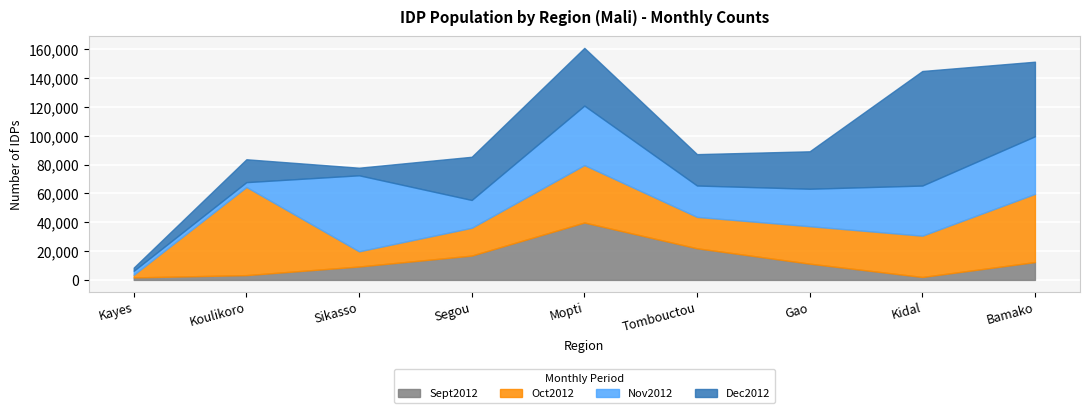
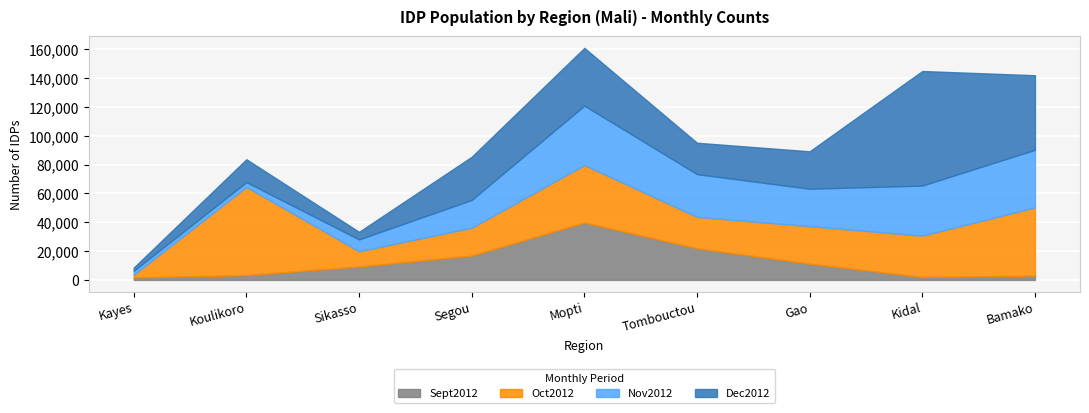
  {
    "Sept2012": {
      "Kayes": "2,000",
      "Koulikoro": "3,000",
      "Sikasso": "9,000",
      "Segou": "17,000",
      "Mopti": "40,000",
      "Tombouctou": "22,000",
      "Gao": "11,000",
      "Kidal": "2,000",
-     "Bamako": "12,000"
+     "Bamako": "3,000"
    },
    "Oct2012": {
      "Kayes": "2,000",
      "Koulikoro": "61,000",
      "Sikasso": "11,000",
      "Segou": "19,000",
      "Mopti": "40,000",
      "Tombouctou": "22,000",
      "Gao": "26,000",
      "Kidal": "29,000",
      "Bamako": "47,000"
    },
    "Nov2012": {
      "Kayes": "3,000",
      "Koulikoro": "3,000",
-     "Sikasso": "53,000",
+     "Sikasso": "8,000",
      "Segou": "19,000",
      "Mopti": "41,000",
-     "Tombouctou": "22,000",
+     "Tombouctou": "30,000",
      "Gao": "26,000",
      "Kidal": "35,000",
      "Bamako": "40,000"
    },
    "Dec2012": {
      "Kayes": "2,000",
      "Koulikoro": "16,000",
      "Sikasso": "5,000",
      "Segou": "30,000",
      "Mopti": "40,000",
      "Tombouctou": "22,000",
      "Gao": "26,000",
      "Kidal": "79,000",
      "Bamako": "52,000"
    }
  }
